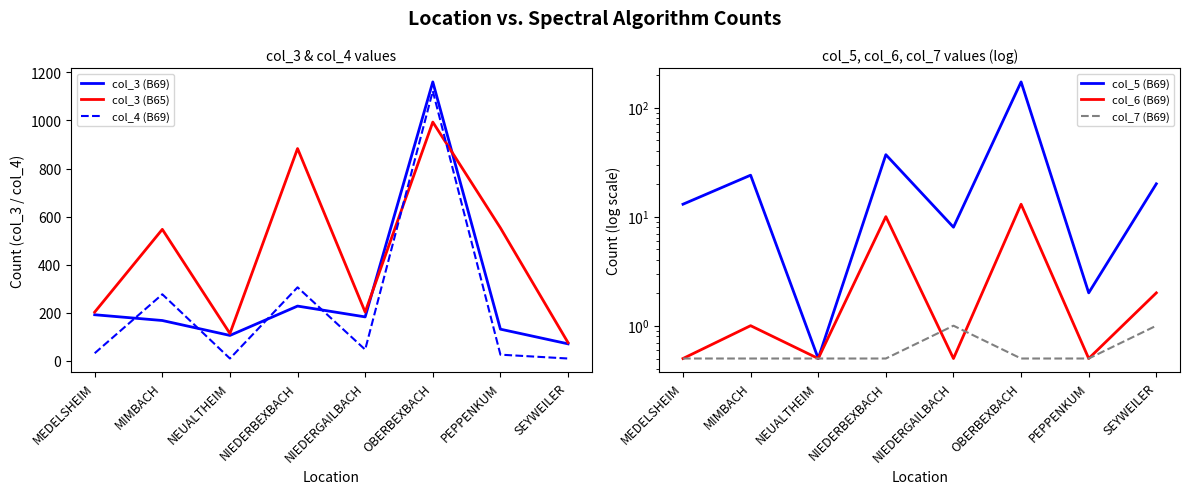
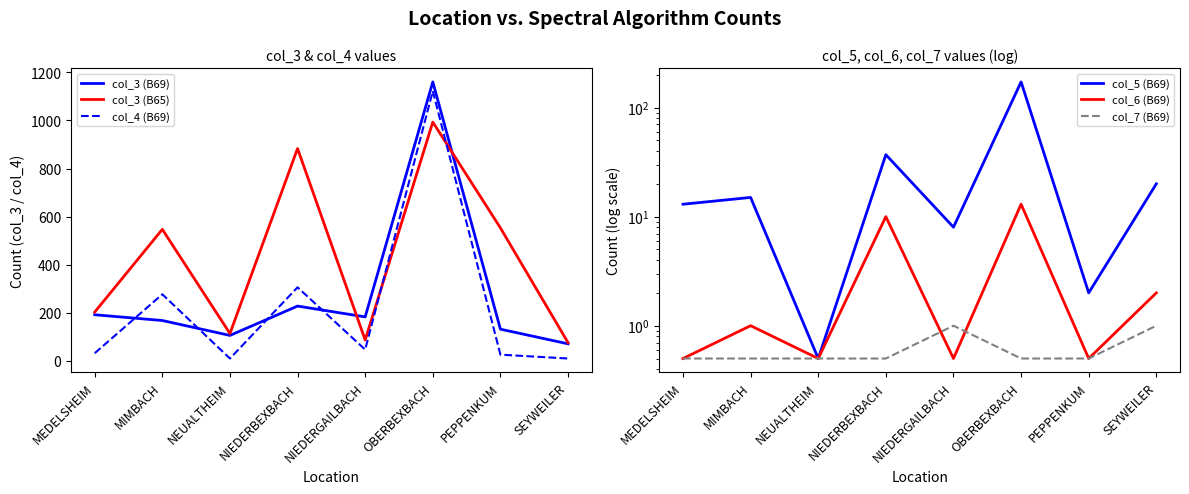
  {
    "col_3 & col_4 values": {
      "col_3 (B65)": {
        "MEDELSHEIM": 200,
        "MIMBACH": 550,
        "NIEDERBEXBACH": 880,
-       "NIEDERGAILBACH": 200,
+       "NIEDERGAILBACH": 90,
        "OBERBEXBACH": 990,
        "PEPPENKUM": 550
      }
    },
    "col_5, col_6, col_7 values (log)": {
      "col_5 (B69)": {
        "MEDELSHEIM": 13,
-       "MIMBACH": 24,
+       "MIMBACH": 15,
        "NIEDERBEXBACH": 37,
        "NIEDERGAILBACH": 8,
        "OBERBEXBACH": 170,
        "PEPPENKUM": 2,
        "SEYWEILER": 20
      },
      "col_6 (B69)": {
        "MIMBACH": 1,
        "NIEDERBEXBACH": 10,
        "NIEDERGAILBACH": 0.5,
        "OBERBEXBACH": 13,
        "SEYWEILER": 2
      },
      "col_7 (B69)": {
        "MIMBACH": 0.5,
        "NIEDERBEXBACH": 0.5,
        "NIEDERGAILBACH": 1,
        "OBERBEXBACH": 0.5,
        "SEYWEILER": 1
      }
    }
  }
